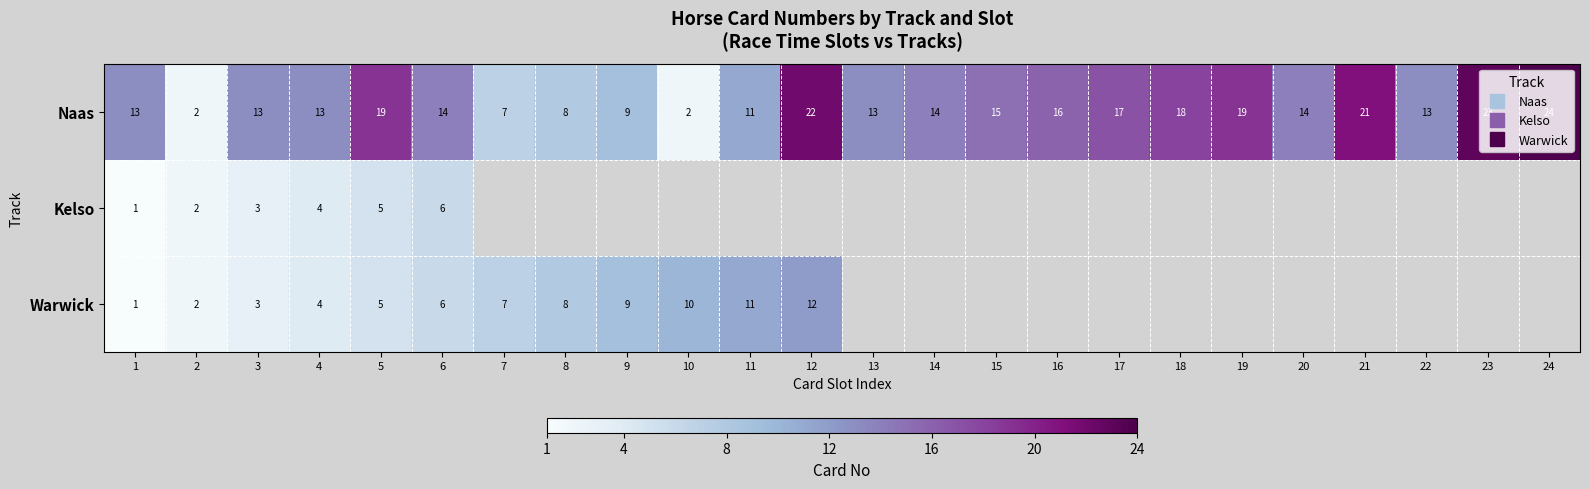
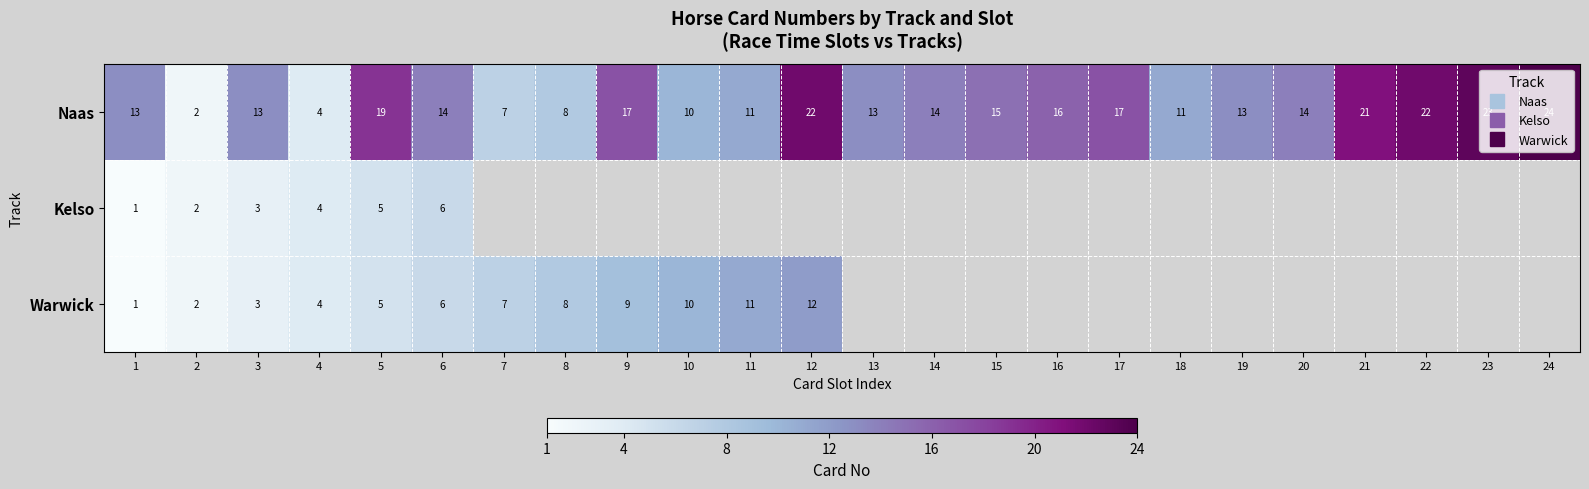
  {
    "Naas": {
      "1": 13,
      "2": 2,
      "3": 13,
-     "4": 13,
+     "4": 4,
      "5": 19,
      "6": 14,
      "7": 7,
      "8": 8,
-     "9": 9,
-     "10": 2,
+     "9": 17,
+     "10": 10,
      "11": 11,
      "12": 22,
      "13": 13,
      "14": 14,
      "15": 15,
      "16": 16,
      "17": 17,
-     "18": 18,
-     "19": 19,
+     "18": 11,
+     "19": 13,
      "20": 14,
      "21": 21,
-     "22": 13
+     "22": 22
    },
    "Kelso": {
      "1": 1,
      "2": 2,
      "3": 3,
      "4": 4,
      "5": 5,
      "6": 6
    },
    "Warwick": {
      "1": 1,
      "2": 2,
      "3": 3,
      "4": 4,
      "5": 5,
      "6": 6,
      "7": 7,
      "8": 8,
      "9": 9,
      "10": 10,
      "11": 11,
      "12": 12
    }
  }
